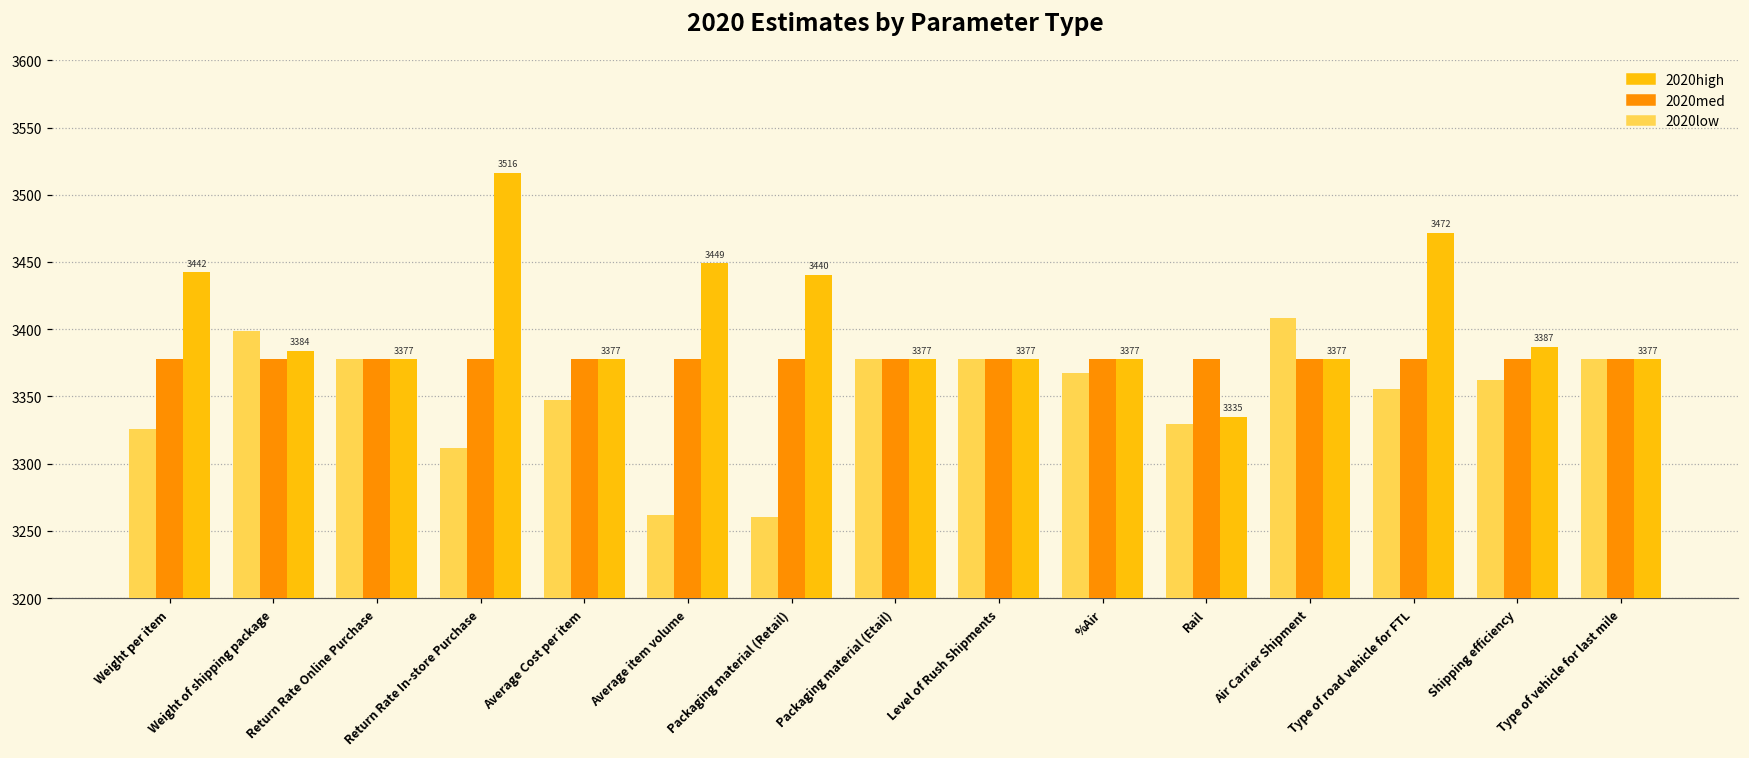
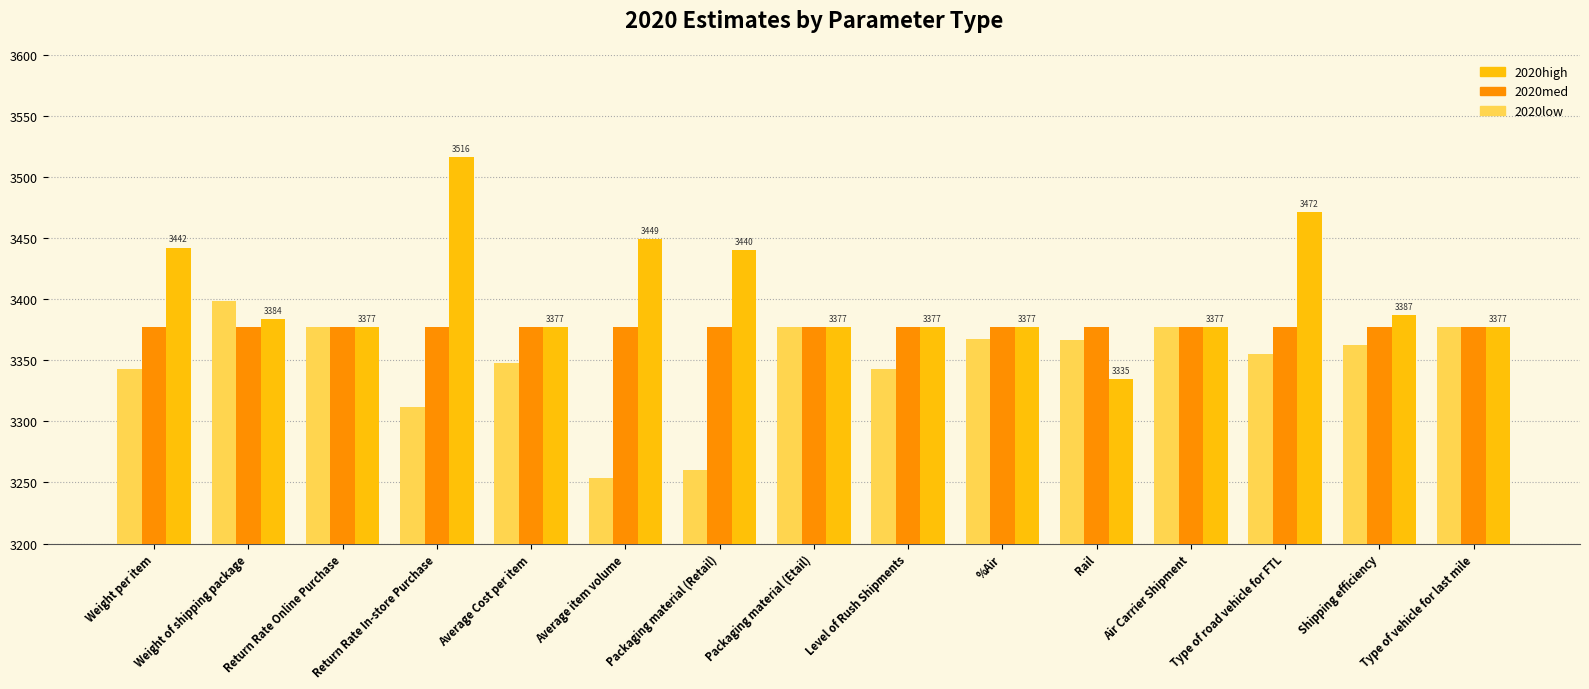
  {
    "2020low": {
-     "Weight per item": 3326,
+     "Weight per item": 3343,
      "Weight of shipping package": 3398,
      "Return Rate Online Purchase": 3377,
      "Return Rate In-store Purchase": 3312,
      "Average Cost per item": 3347,
-     "Average item volume": 3262,
+     "Average item volume": 3254,
      "Packaging material (Retail)": 3261,
      "Packaging material (Etail)": 3377,
-     "Level of Rush Shipments": 3377,
+     "Level of Rush Shipments": 3343,
      "%Air": 3367,
-     "Rail": 3330,
-     "Air Carrier Shipment": 3408,
+     "Rail": 3366,
+     "Air Carrier Shipment": 3377,
      "Type of road vehicle for FTL": 3355,
      "Shipping efficiency": 3362,
      "Type of vehicle for last mile": 3377
    }
  }
